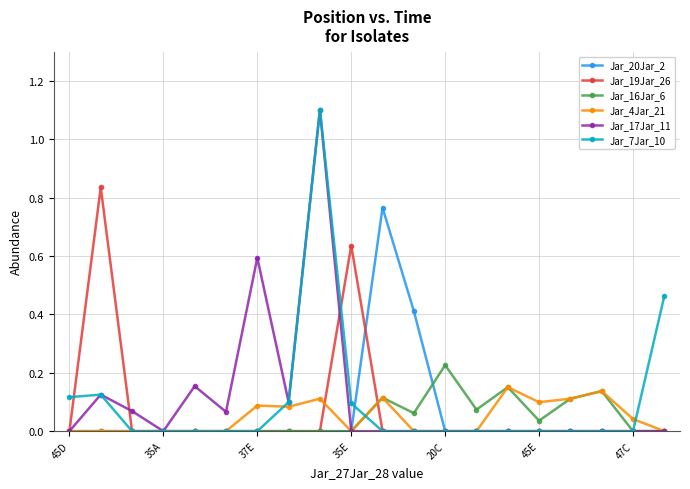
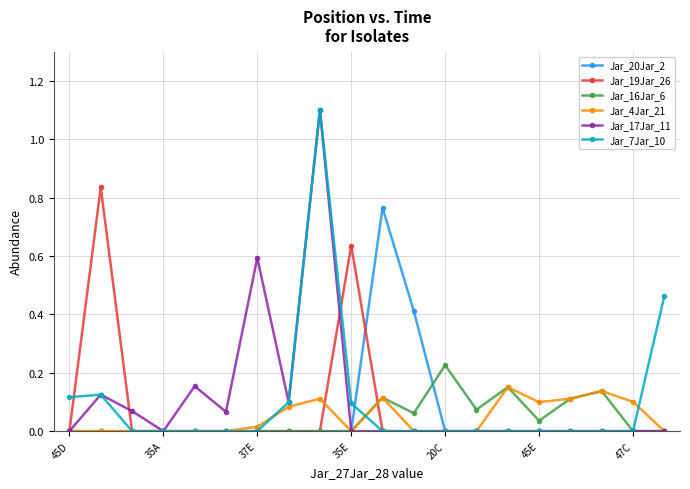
  {
    "Jar_19Jar_26": {
      "35E": 0.64
    },
    "Jar_16Jar_6": {
      "20C": 0.23,
      "45E": 0.04
    },
    "Jar_4Jar_21": {
-     "37E": 0.09,
+     "37E": 0.02,
      "45E": 0.10,
-     "47C": 0.04
+     "47C": 0.10
    },
    "Jar_17Jar_11": {
      "37E": 0.59
    },
    "Jar_7Jar_10": {
      "45D": 0.12,
      "35E": 0.10
    }
  }
